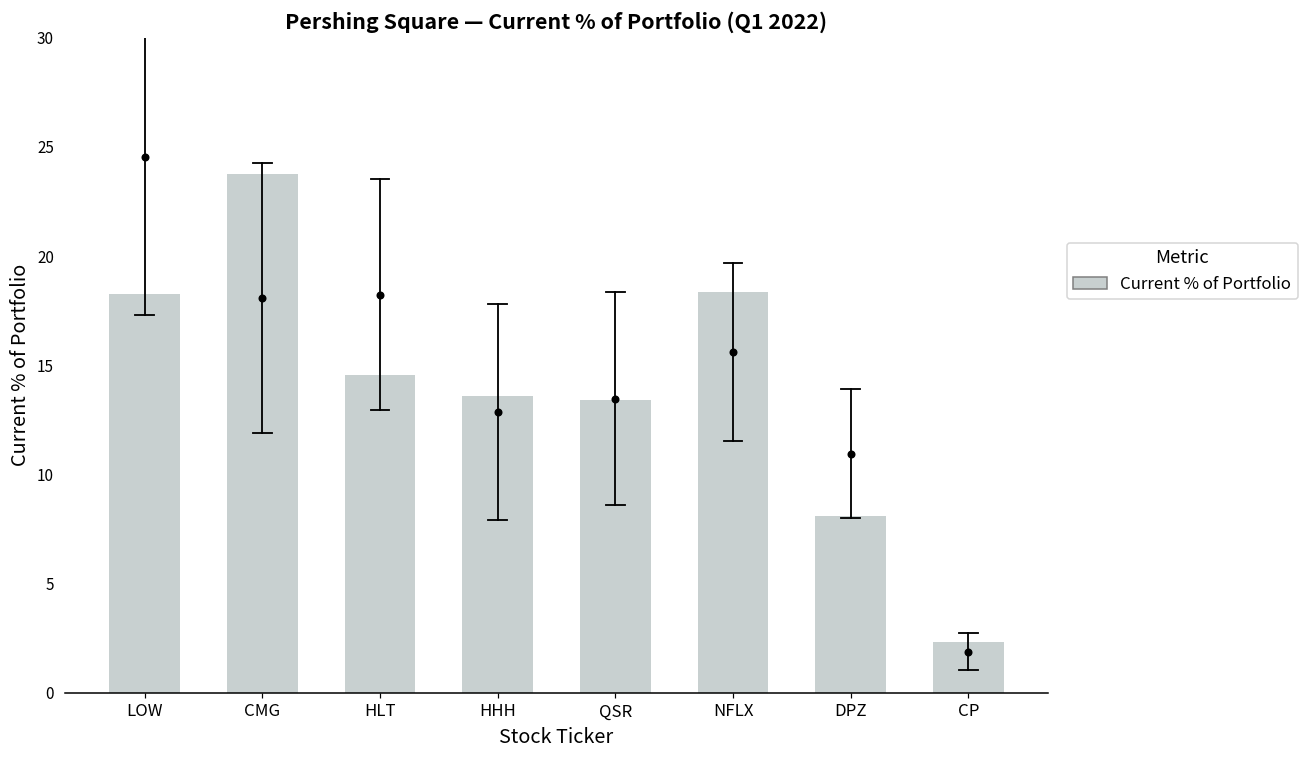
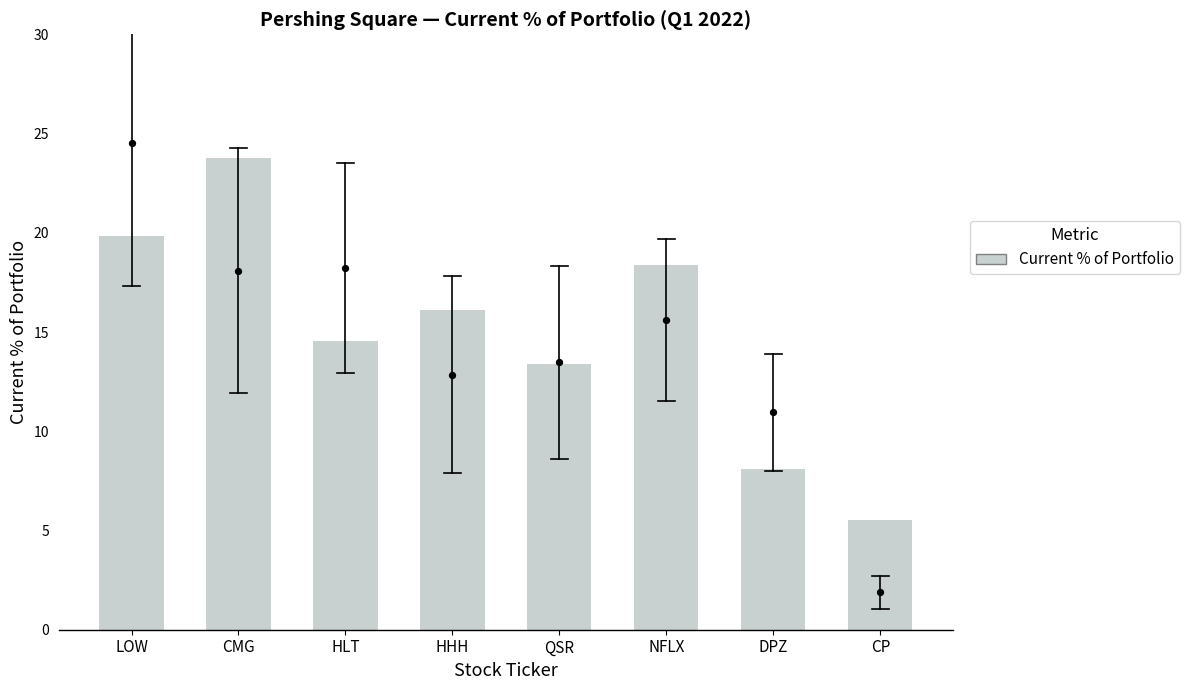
  {
    "Current % of Portfolio": {
-     "LOW": 18.3,
+     "LOW": 19.9,
      "CMG": 23.8,
      "HLT": 14.5,
-     "HHH": 13.6,
+     "HHH": 16.1,
      "QSR": 13.4,
      "NFLX": 18.4,
      "DPZ": 8.1,
-     "CP": 2.3
+     "CP": 5.5
    }
  }
